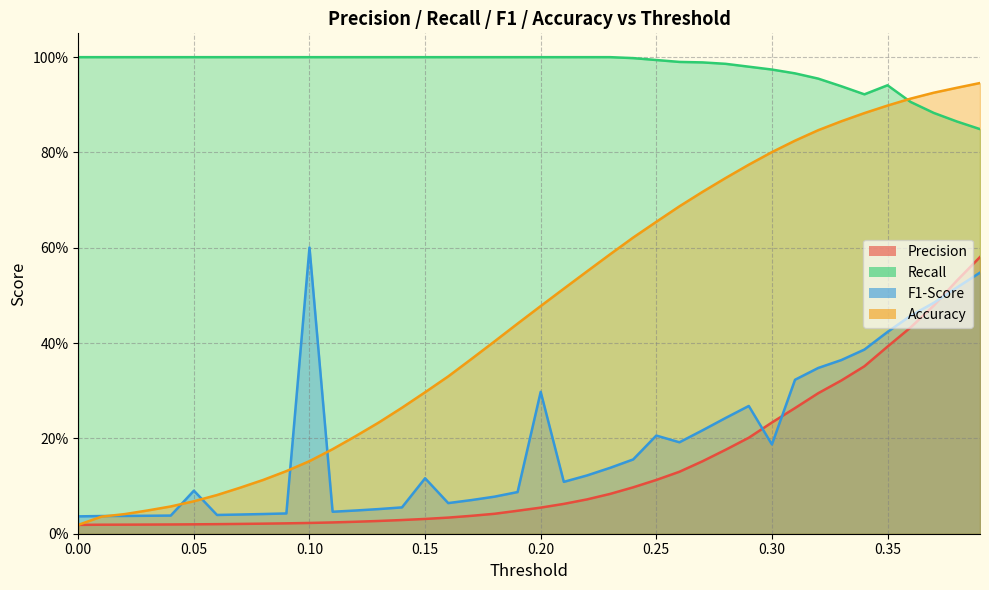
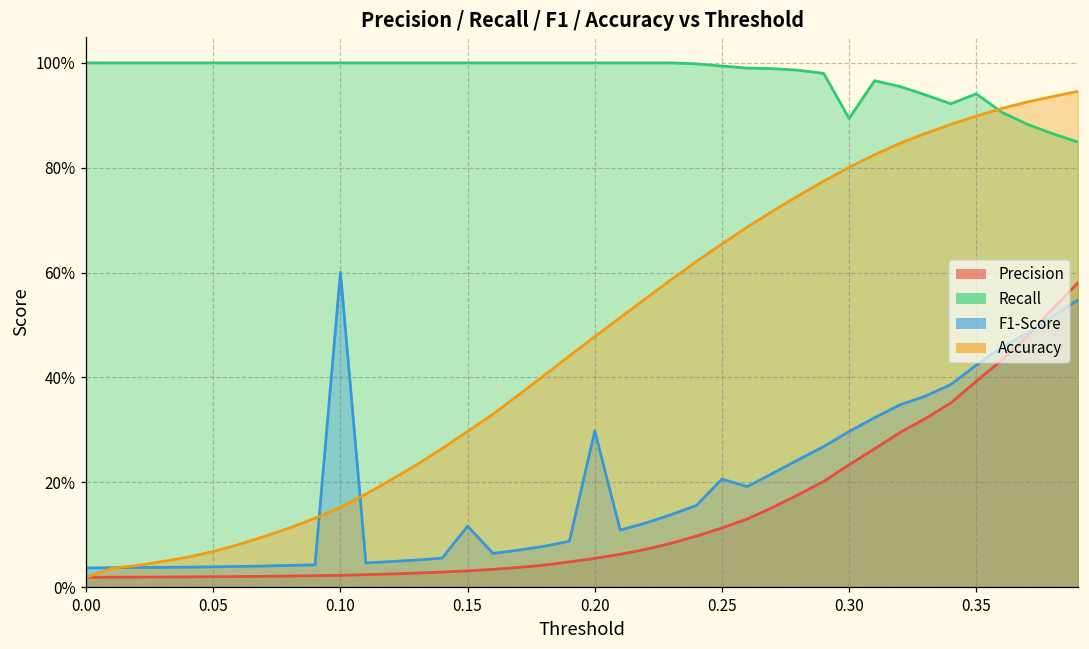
  {
    "Recall": {
      "0.00": "100%",
      "0.05": "100%",
      "0.10": "100%",
      "0.15": "100%",
      "0.20": "100%",
      "0.25": "99%",
-     "0.30": "97%",
+     "0.30": "89%",
      "0.35": "94%"
    },
    "F1-Score": {
      "0.00": "4%",
-     "0.05": "9%",
+     "0.05": "4%",
      "0.10": "60%",
      "0.15": "12%",
      "0.20": "30%",
      "0.25": "21%",
-     "0.30": "19%",
+     "0.30": "30%",
      "0.35": "42%"
    }
  }
